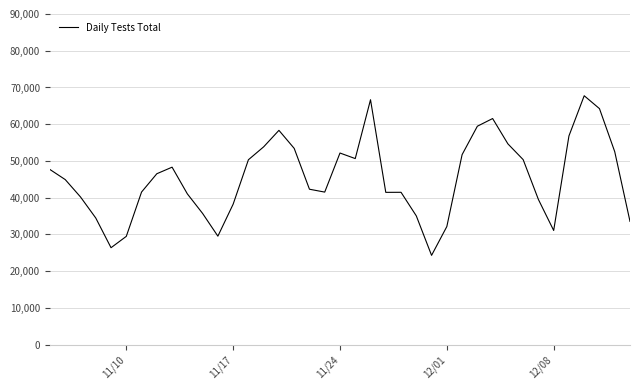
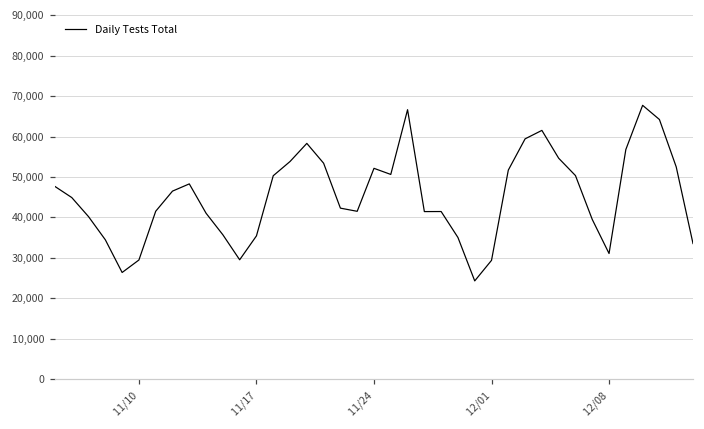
  {
    "11/10": "29,000",
-   "11/17": "38,000",
+   "11/17": "35,000",
    "11/24": "52,000",
-   "12/01": "32,000",
+   "12/01": "29,000",
    "12/08": "31,000"
  }
